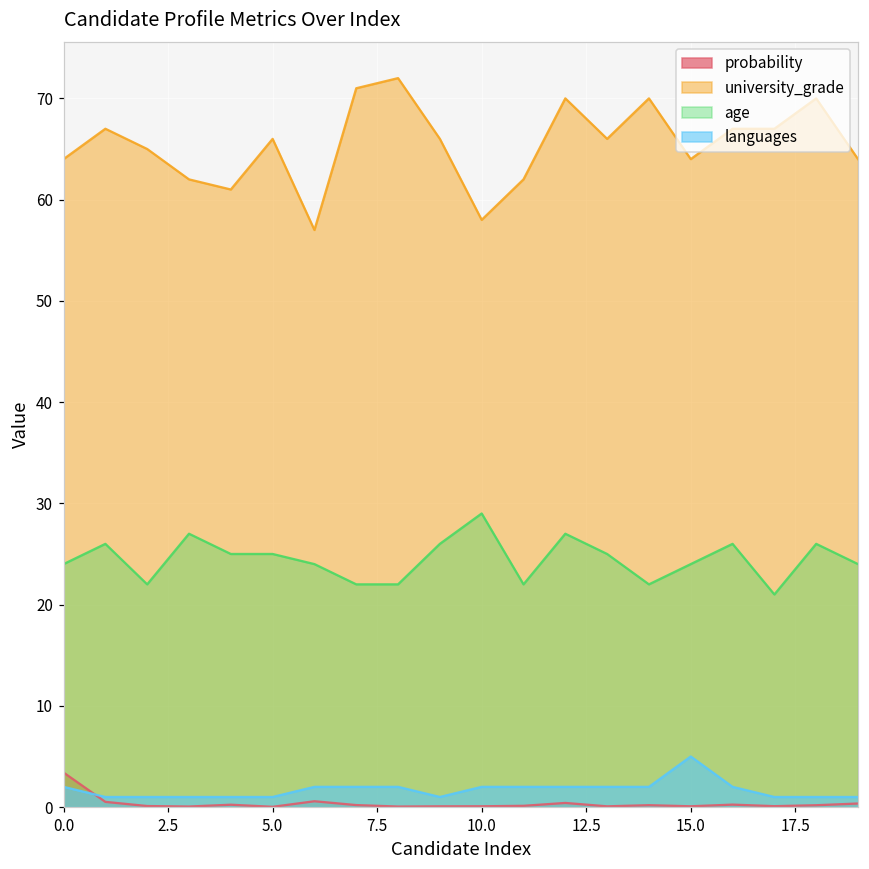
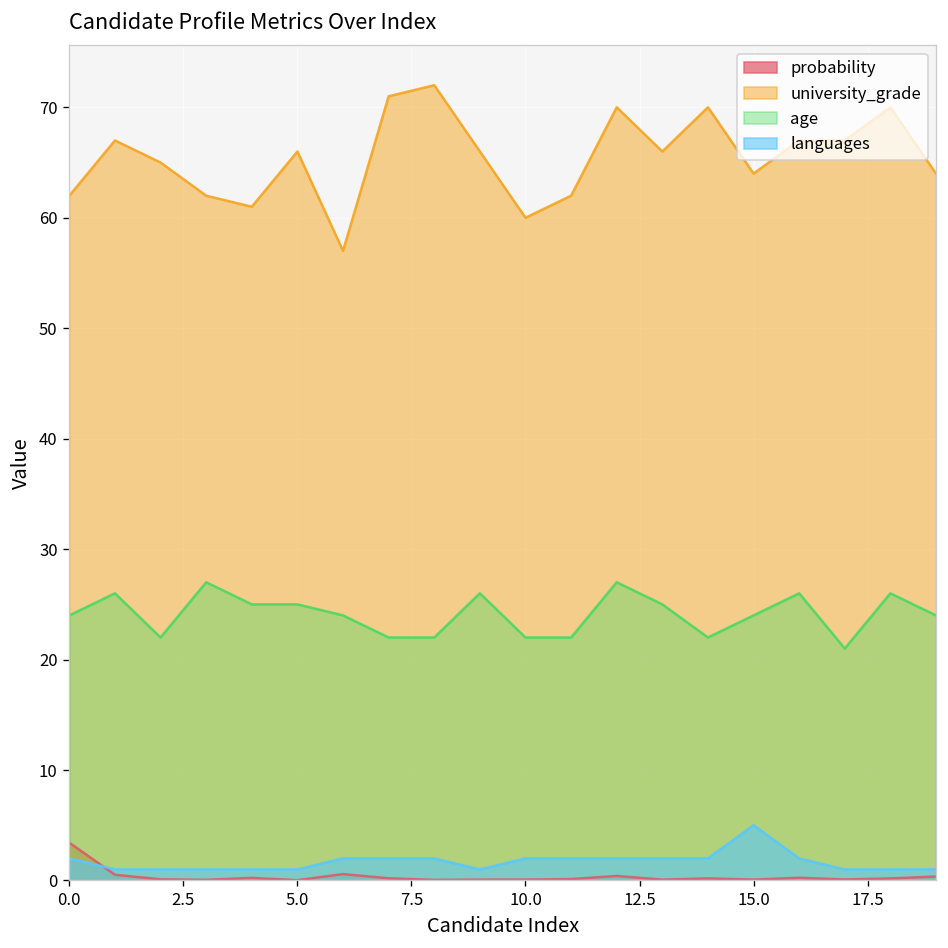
  {
    "probability": {
      "0.0": 3,
      "5.0": 0,
      "10.0": 0,
      "15.0": 0
    },
    "university_grade": {
-     "0.0": 64,
+     "0.0": 62,
      "5.0": 66,
-     "10.0": 58,
+     "10.0": 60,
      "15.0": 64
    },
    "age": {
      "0.0": 24,
      "5.0": 25,
-     "10.0": 29,
+     "10.0": 22,
      "15.0": 24
    },
    "languages": {
      "0.0": 2,
      "5.0": 1,
      "10.0": 2,
      "15.0": 5
    }
  }
